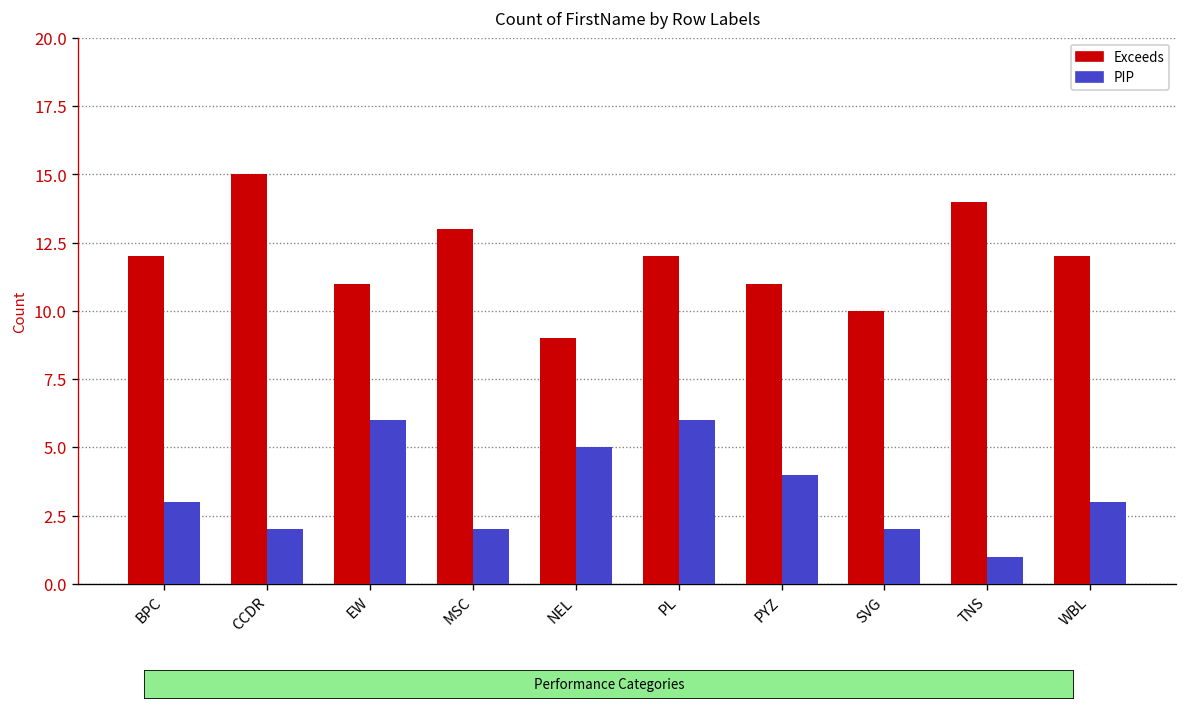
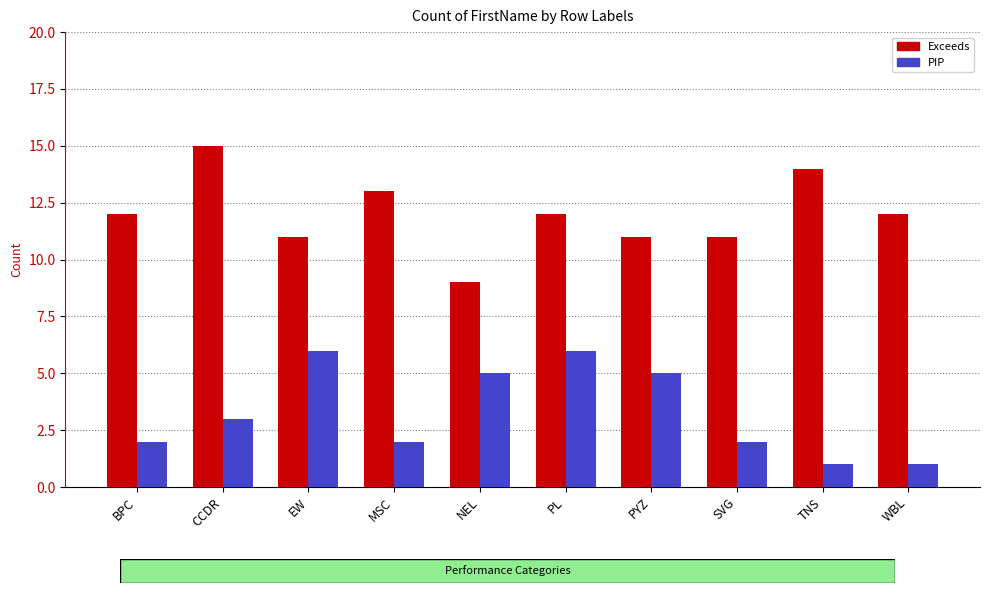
  {
    "Exceeds": {
      "BPC": 12,
      "CCDR": 15,
      "EW": 11,
      "MSC": 13,
      "NEL": 9,
      "PL": 12,
      "PYZ": 11,
-     "SVG": 10,
+     "SVG": 11,
      "TNS": 14,
      "WBL": 12
    },
    "PIP": {
-     "BPC": 3,
-     "CCDR": 2,
+     "BPC": 2,
+     "CCDR": 3,
      "EW": 6,
      "MSC": 2,
      "NEL": 5,
      "PL": 6,
-     "PYZ": 4,
+     "PYZ": 5,
      "SVG": 2,
      "TNS": 1,
-     "WBL": 3
+     "WBL": 1
    }
  }
